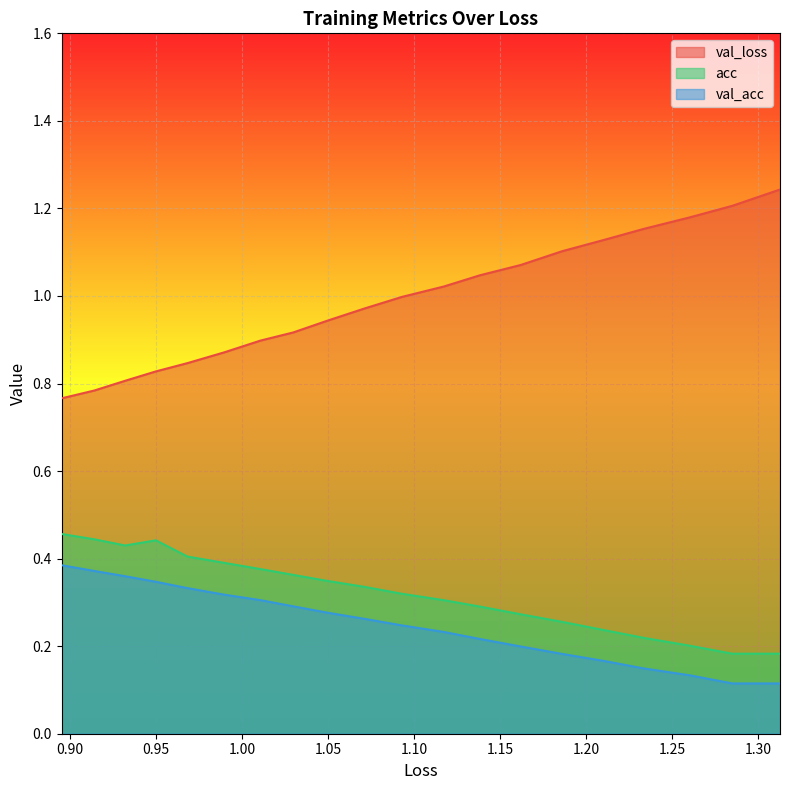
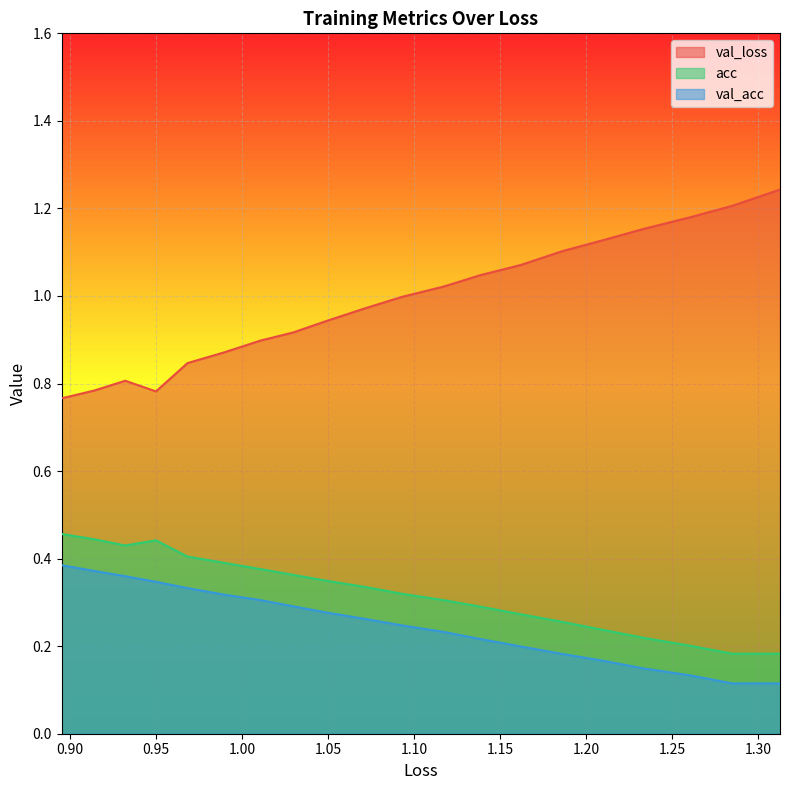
  {
    "val_loss": {
-     "0.95": 0.83
+     "0.95": 0.78
    },
    "acc": {
      "0.95": 0.44
    },
    "val_acc": {
      "0.95": 0.35
    }
  }
